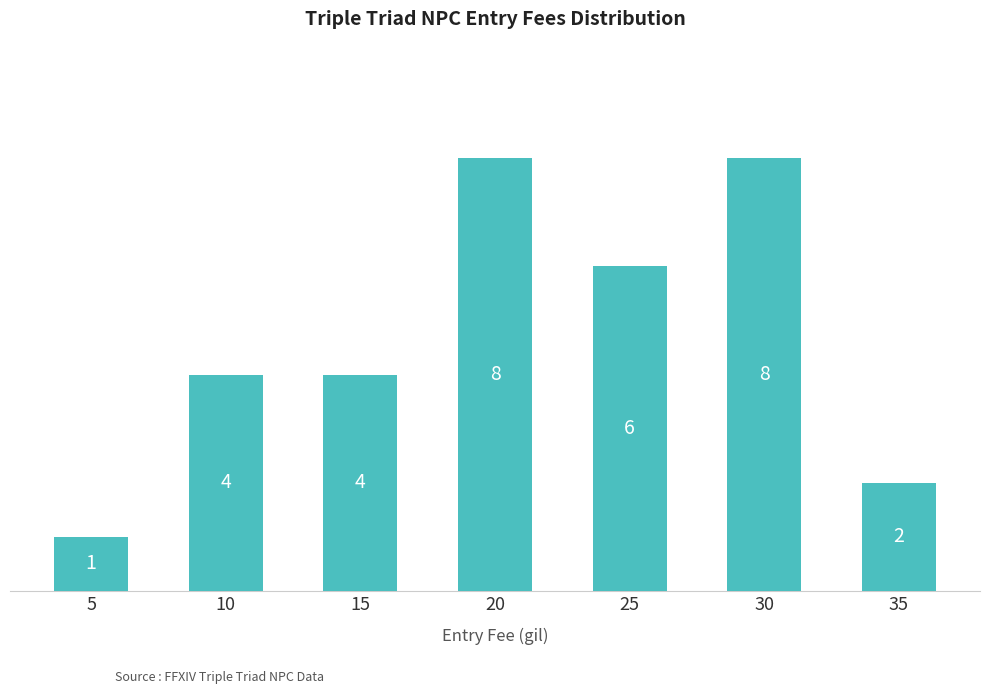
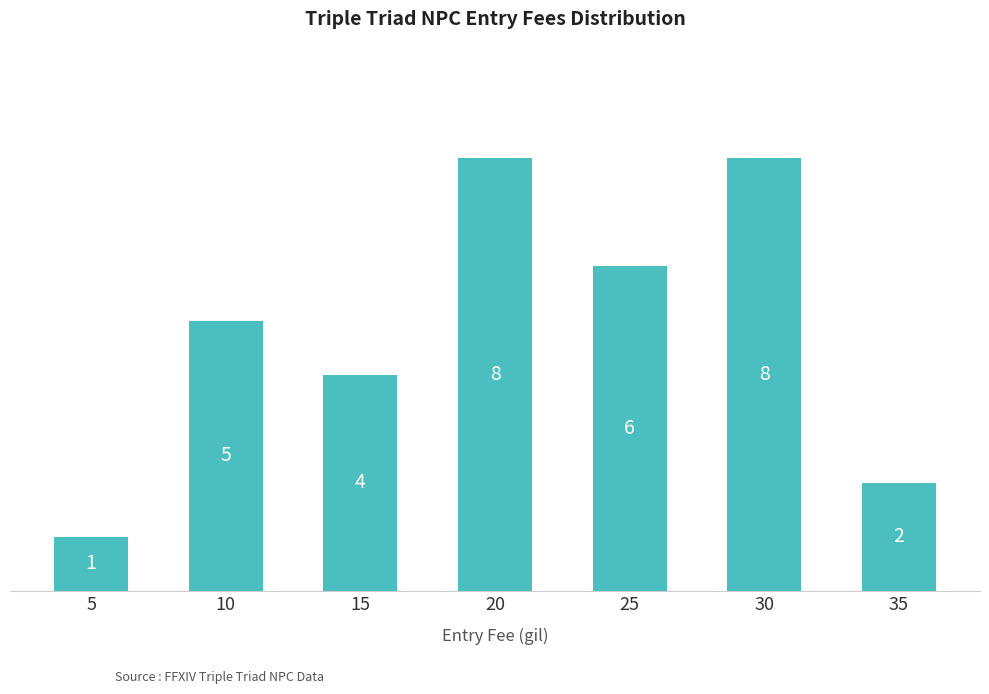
  {
    "5": 1,
-   "10": 4,
+   "10": 5,
    "15": 4,
    "20": 8,
    "25": 6,
    "30": 8,
    "35": 2
  }
